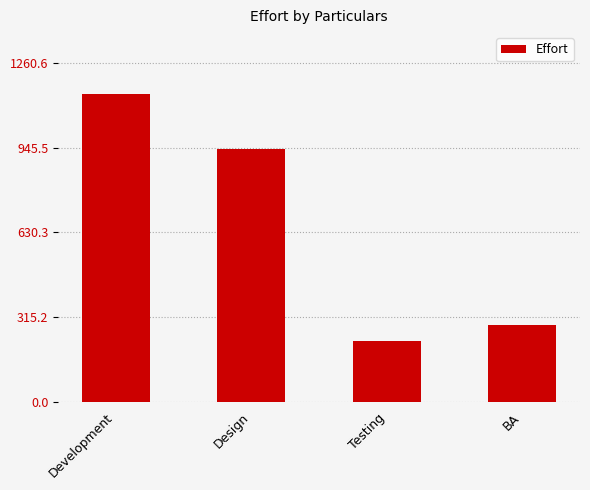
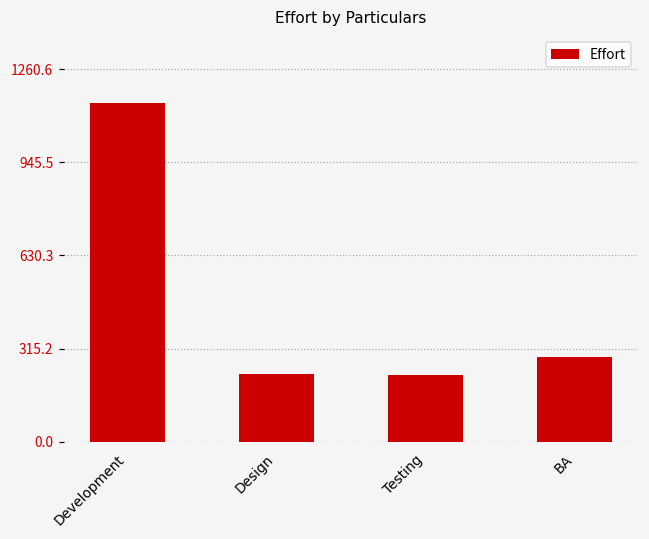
  {
    "Development": 1150,
-   "Design": 940,
+   "Design": 230,
    "Testing": 230,
    "BA": 290
  }
